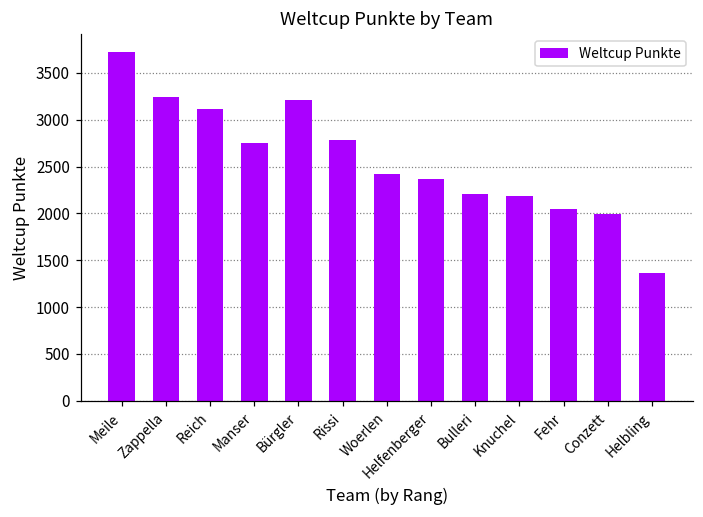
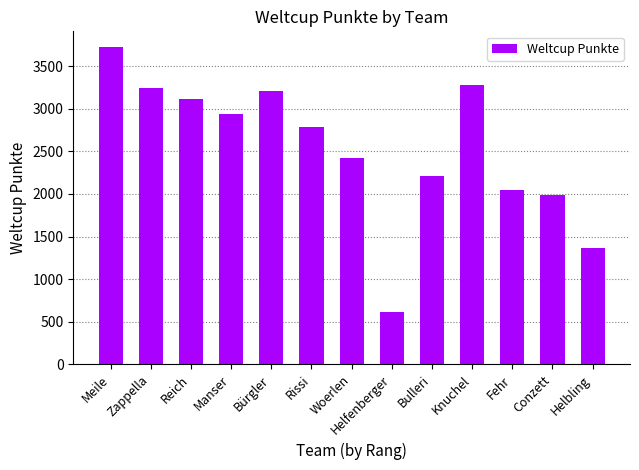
  {
    "Meile": 3700,
    "Zappella": 3200,
    "Reich": 3100,
-   "Manser": 2800,
+   "Manser": 2900,
    "Bürgler": 3200,
    "Rissi": 2800,
    "Woerlen": 2400,
-   "Helfenberger": 2400,
+   "Helfenberger": 600,
    "Bulleri": 2200,
-   "Knuchel": 2200,
+   "Knuchel": 3300,
    "Fehr": 2000,
    "Conzett": 2000,
    "Helbling": 1400
  }
